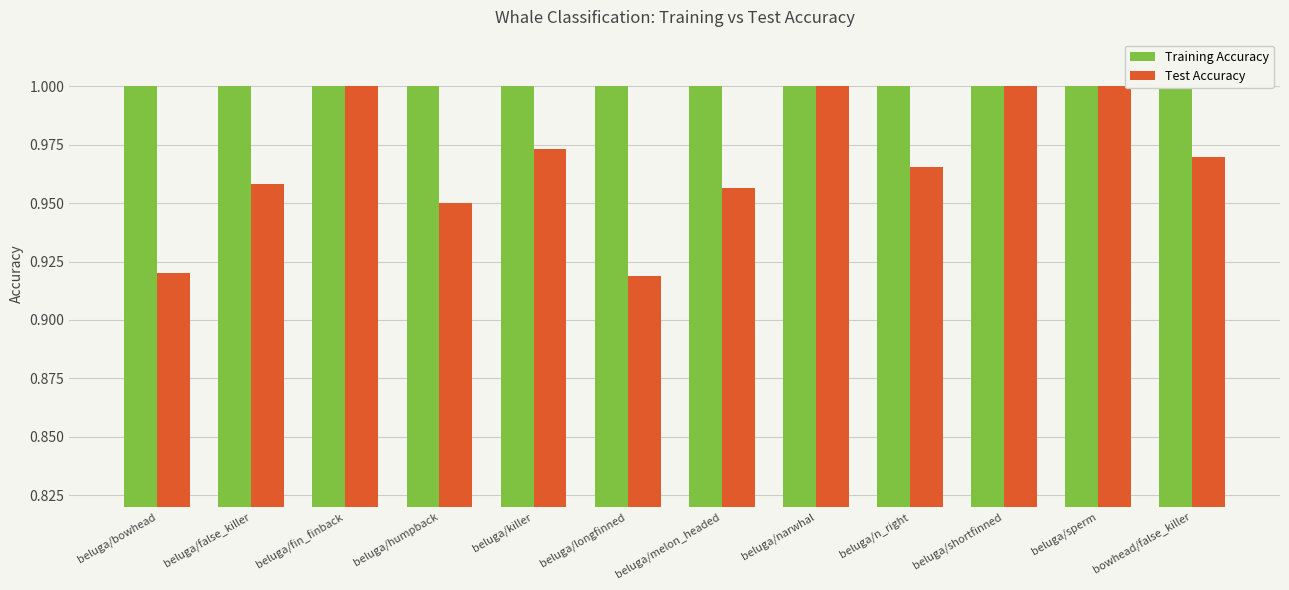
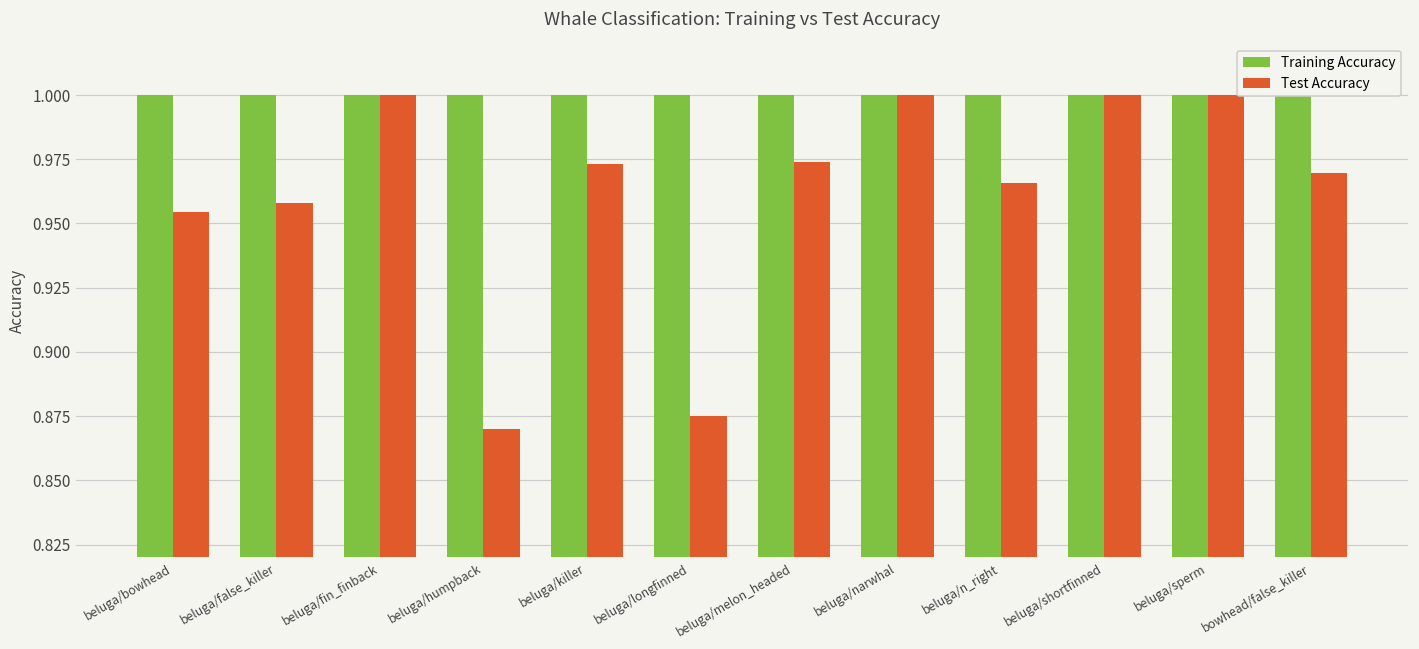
  {
    "Training Accuracy": {
      "beluga/bowhead": 1.000,
      "beluga/false_killer": 1.000,
      "beluga/fin_finback": 1.000,
      "beluga/humpback": 1.000,
      "beluga/killer": 1.000,
      "beluga/longfinned": 1.000,
      "beluga/melon_headed": 1.000,
      "beluga/narwhal": 1.000,
      "beluga/n_right": 1.000,
      "beluga/shortfinned": 1.000,
      "beluga/sperm": 1.000
    },
    "Test Accuracy": {
-     "beluga/bowhead": 0.920,
+     "beluga/bowhead": 0.955,
      "beluga/false_killer": 0.958,
      "beluga/fin_finback": 1.000,
-     "beluga/humpback": 0.95,
+     "beluga/humpback": 0.87,
      "beluga/killer": 0.973,
-     "beluga/longfinned": 0.919,
-     "beluga/melon_headed": 0.957,
+     "beluga/longfinned": 0.875,
+     "beluga/melon_headed": 0.974,
      "beluga/narwhal": 1.000,
      "beluga/n_right": 0.966,
      "beluga/shortfinned": 1.000,
      "beluga/sperm": 1.000,
      "bowhead/false_killer": 0.970
    }
  }
